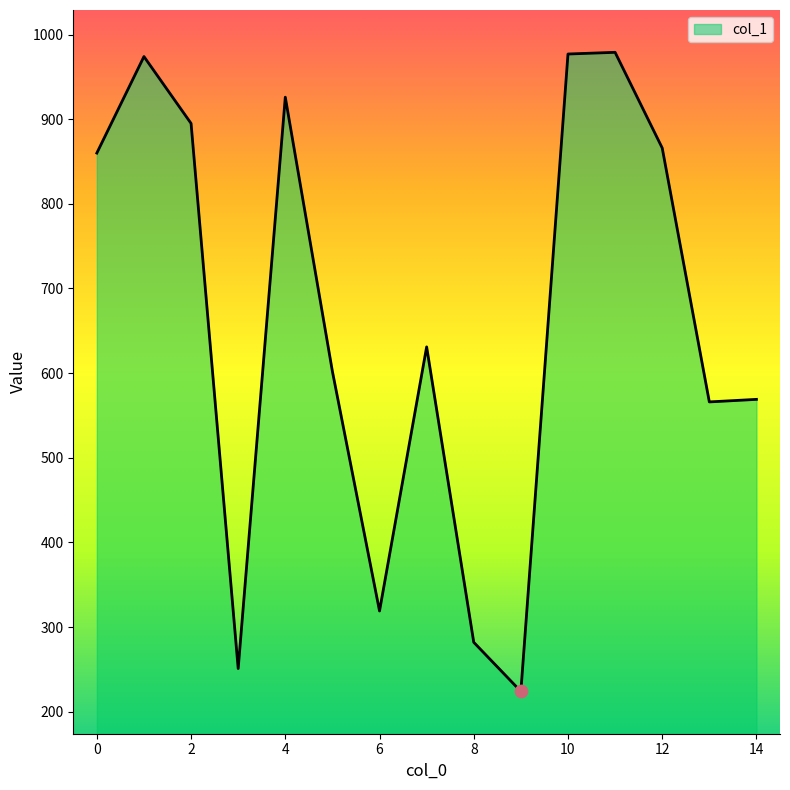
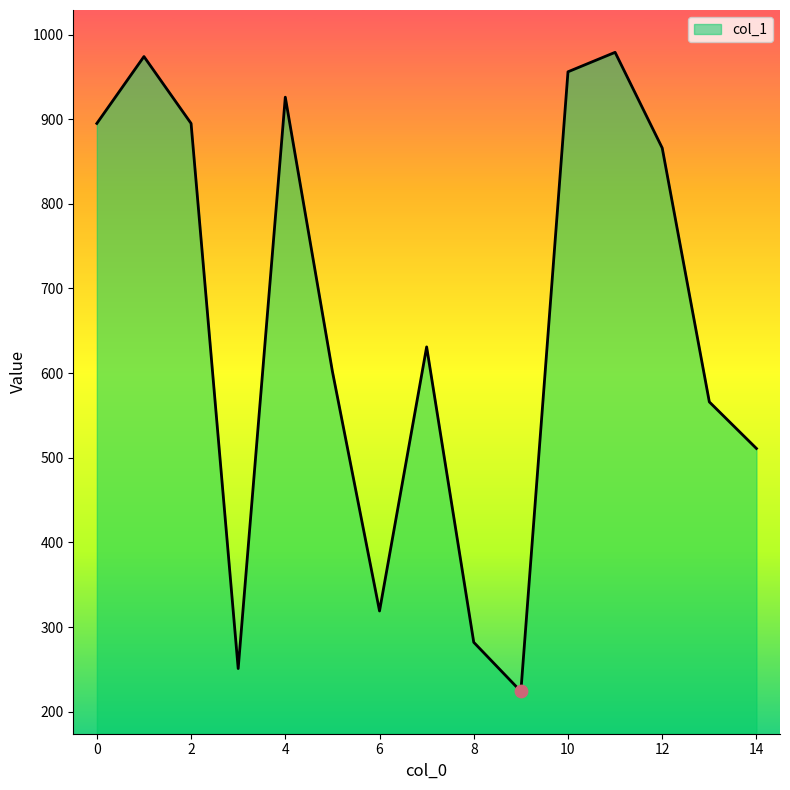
  {
    "col_1": {
-     "0": 860,
+     "0": 900,
      "2": 900,
      "4": 930,
      "6": 320,
      "8": 280,
-     "10": 980,
+     "10": 960,
      "12": 870,
-     "14": 570
+     "14": 510
    }
  }
